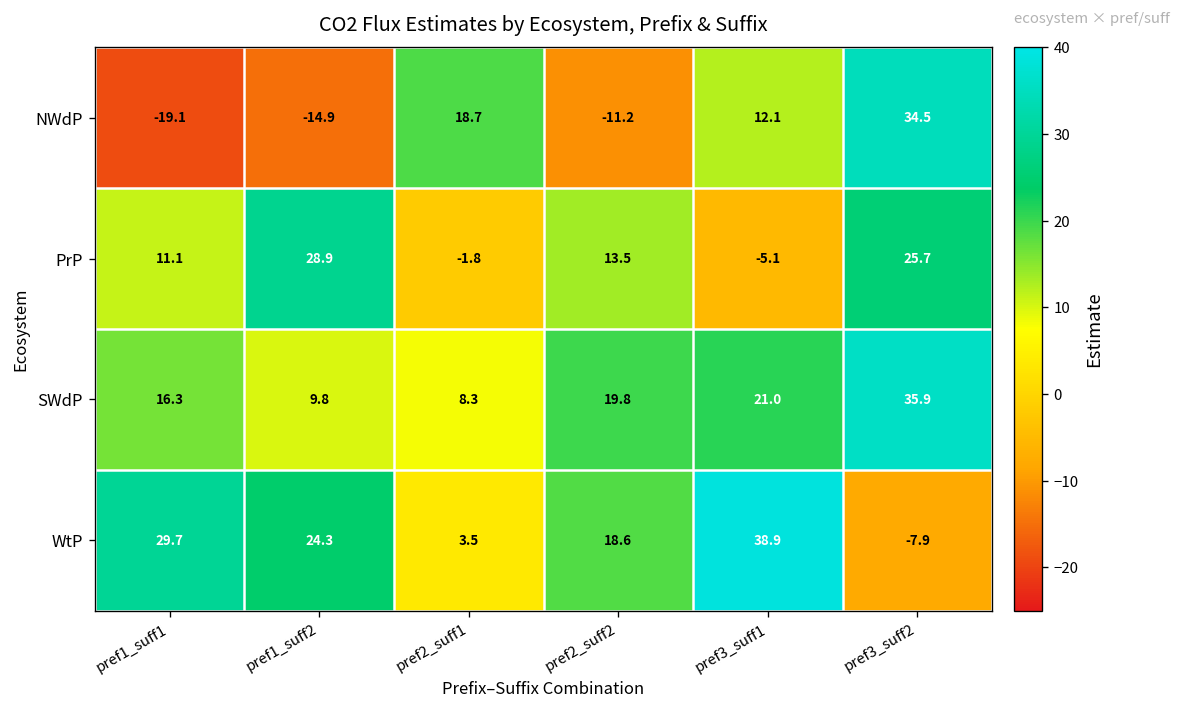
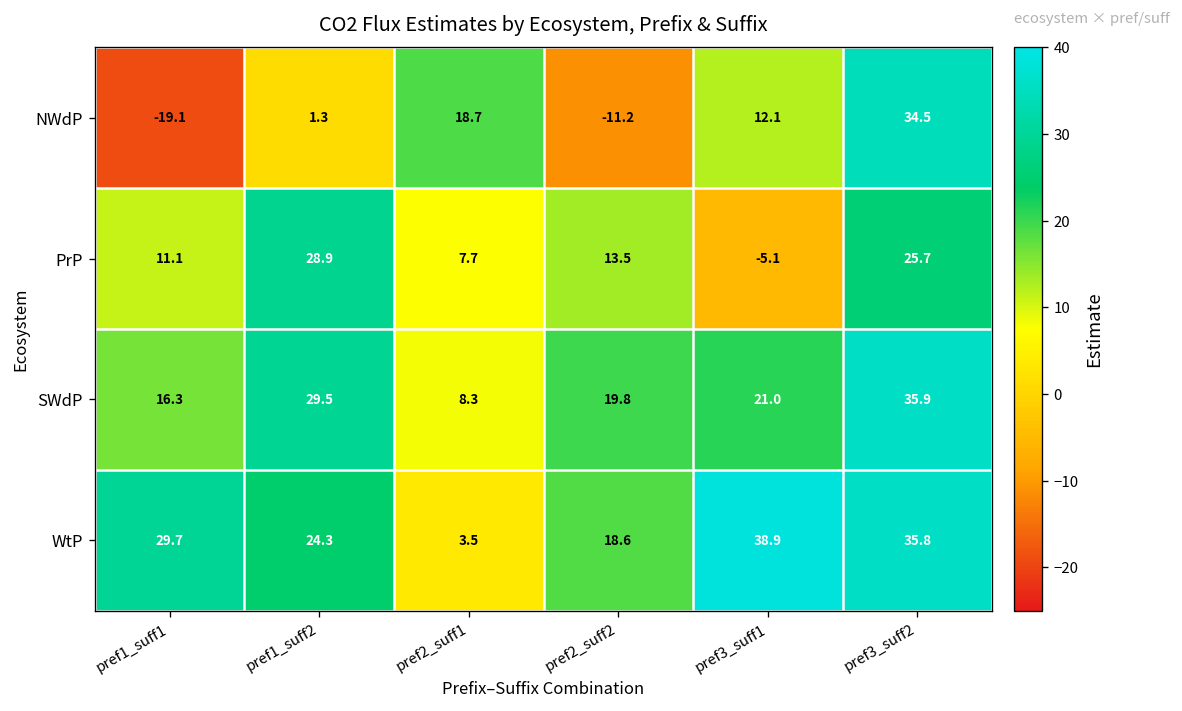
  {
    "NWdP": {
      "pref1_suff1": -19.1,
-     "pref1_suff2": -14.9,
+     "pref1_suff2": 1.3,
      "pref2_suff1": 18.7,
      "pref2_suff2": -11.2,
      "pref3_suff1": 12.1,
      "pref3_suff2": 34.5
    },
    "PrP": {
      "pref1_suff1": 11.1,
      "pref1_suff2": 28.9,
-     "pref2_suff1": -1.8,
+     "pref2_suff1": 7.7,
      "pref2_suff2": 13.5,
      "pref3_suff1": -5.1,
      "pref3_suff2": 25.7
    },
    "SWdP": {
      "pref1_suff1": 16.3,
-     "pref1_suff2": 9.8,
+     "pref1_suff2": 29.5,
      "pref2_suff1": 8.3,
      "pref2_suff2": 19.8,
      "pref3_suff1": 21.0,
      "pref3_suff2": 35.9
    },
    "WtP": {
      "pref1_suff1": 29.7,
      "pref1_suff2": 24.3,
      "pref2_suff1": 3.5,
      "pref2_suff2": 18.6,
      "pref3_suff1": 38.9,
-     "pref3_suff2": -7.9
+     "pref3_suff2": 35.8
    }
  }
